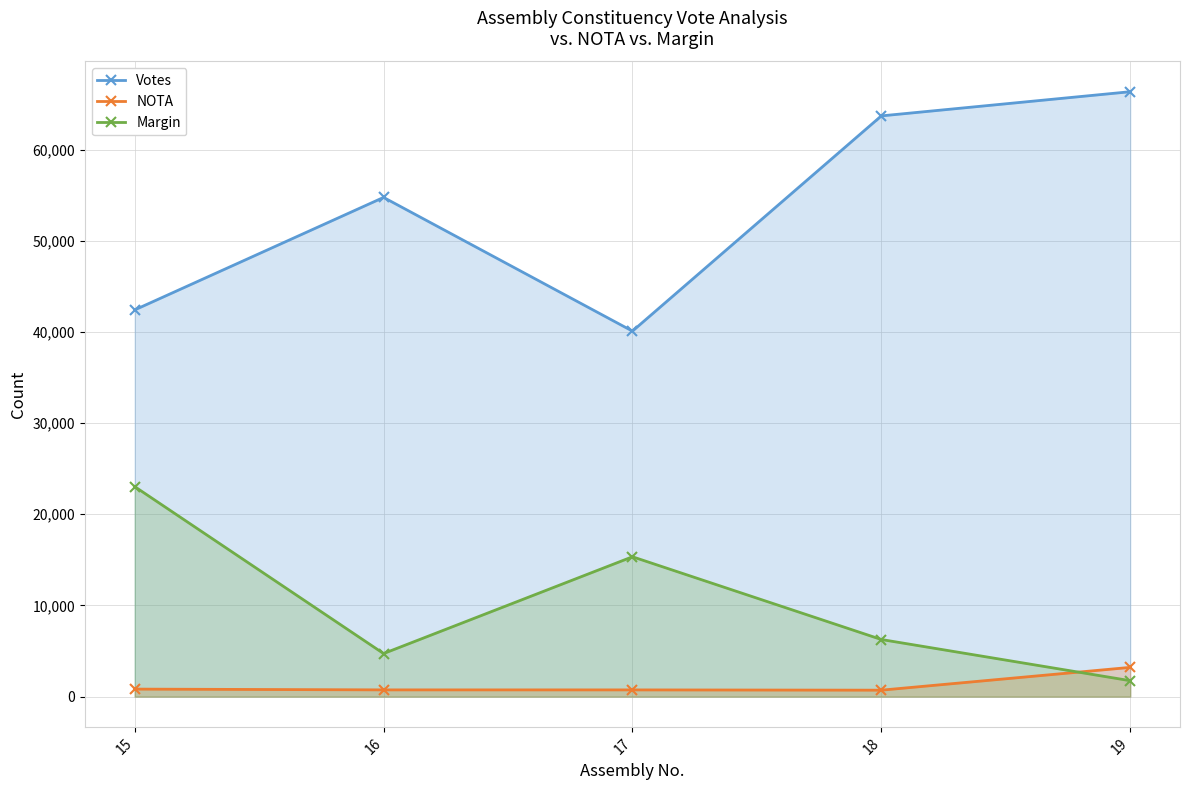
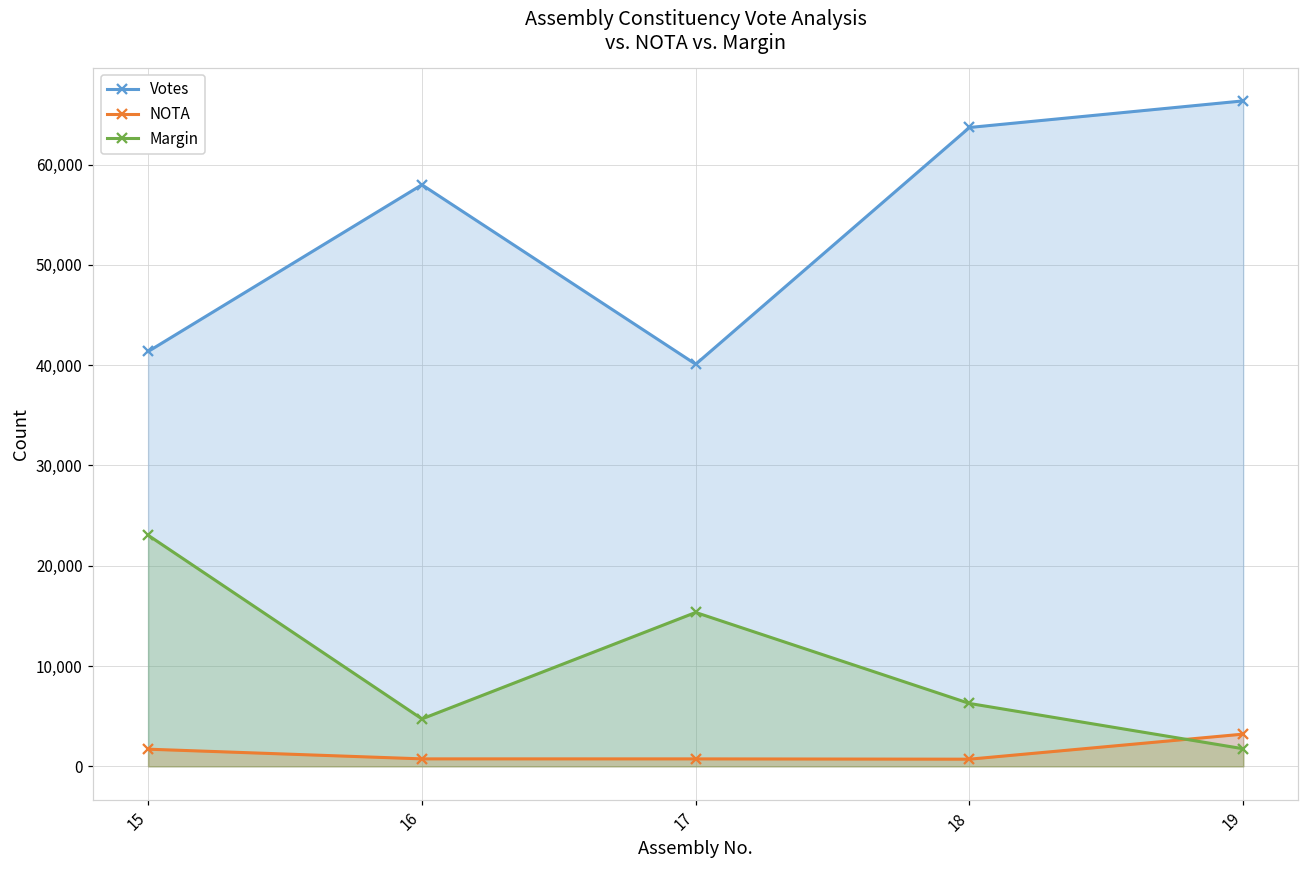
  {
    "Votes": {
-     "15": "42,000",
-     "16": "55,000",
+     "15": "41,000",
+     "16": "58,000",
      "17": "40,000",
      "18": "64,000",
      "19": "66,000"
    },
    "NOTA": {
-     "15": "1,000",
+     "15": "2,000",
      "16": "1,000",
      "17": "1,000",
      "18": "1,000",
      "19": "3,000"
    },
    "Margin": {
      "15": "23,000",
      "16": "5,000",
      "17": "15,000",
      "18": "6,000",
      "19": "2,000"
    }
  }
